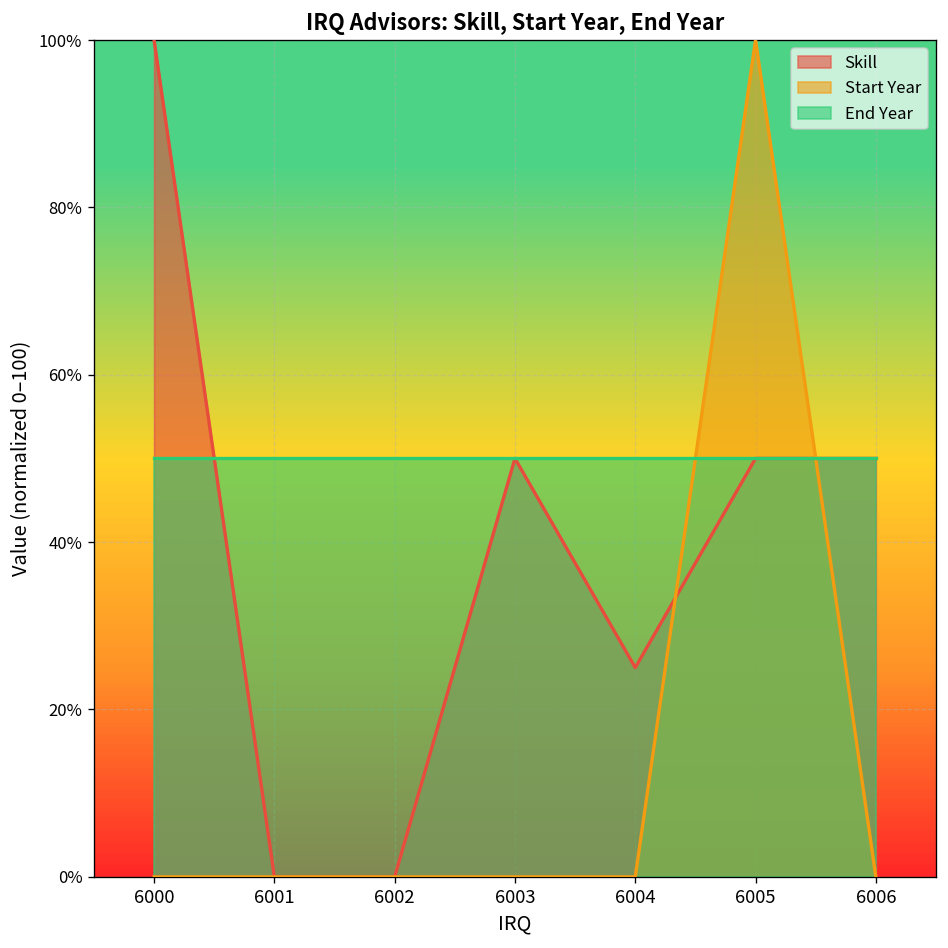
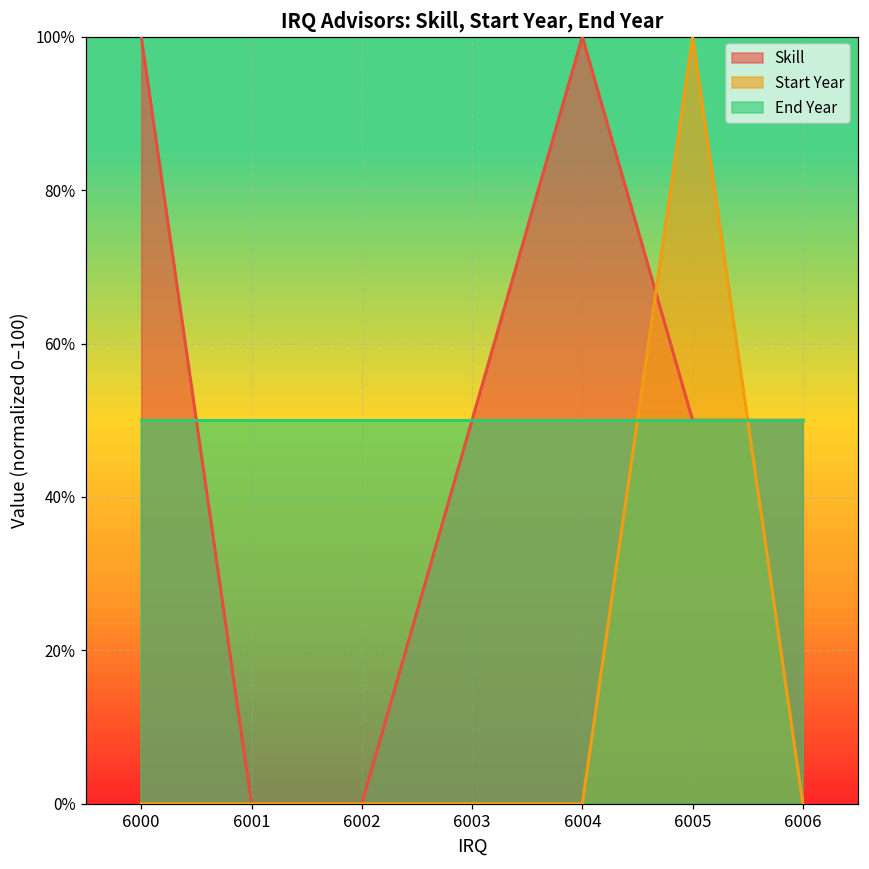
  {
    "Skill": {
      "6000": "100%",
-     "6004": "25%"
+     "6004": "100%"
    },
    "Start Year": {
      "6000": "0%",
      "6003": "0%",
      "6004": "0%",
      "6005": "100%",
      "6006": "0%"
    },
    "End Year": {
      "6000": "50%",
      "6001": "50%",
      "6002": "50%",
      "6004": "50%"
    }
  }
